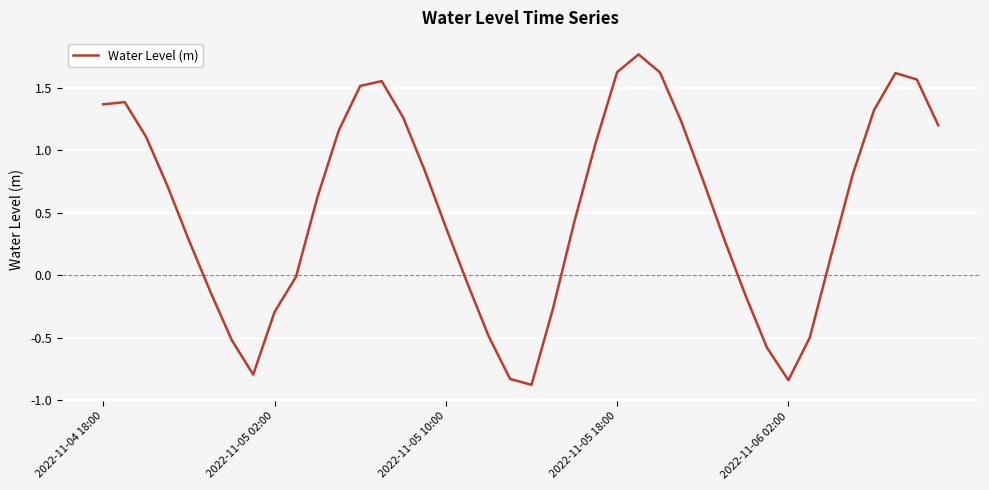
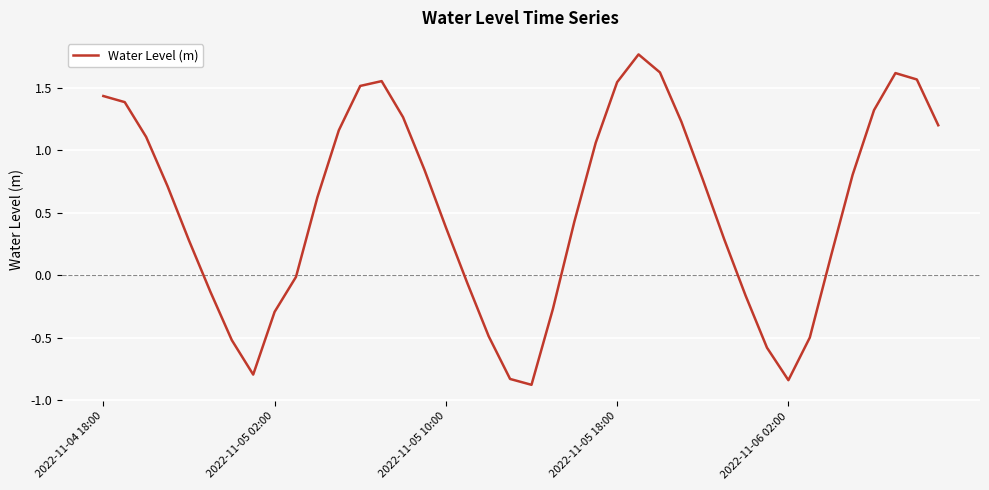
  {
-   "2022-11-04 18:00": 1.37,
+   "2022-11-04 18:00": 1.43,
    "2022-11-05 02:00": -0.29,
    "2022-11-05 10:00": 0.38,
-   "2022-11-05 18:00": 1.62,
+   "2022-11-05 18:00": 1.54,
    "2022-11-06 02:00": -0.84
  }
